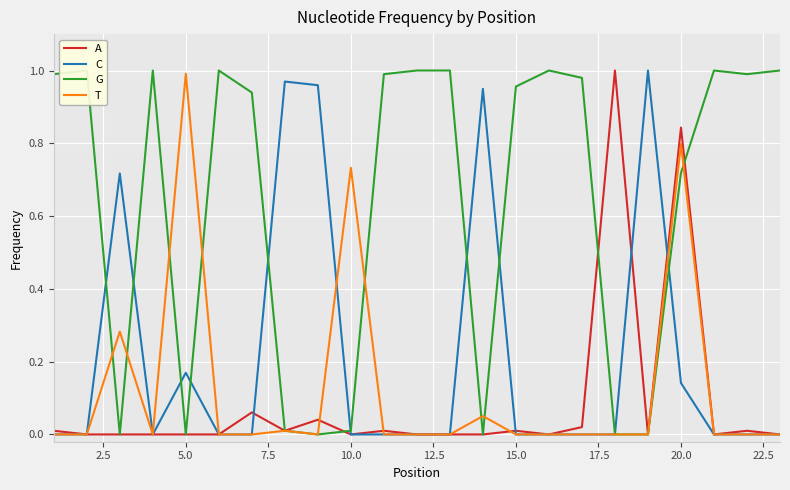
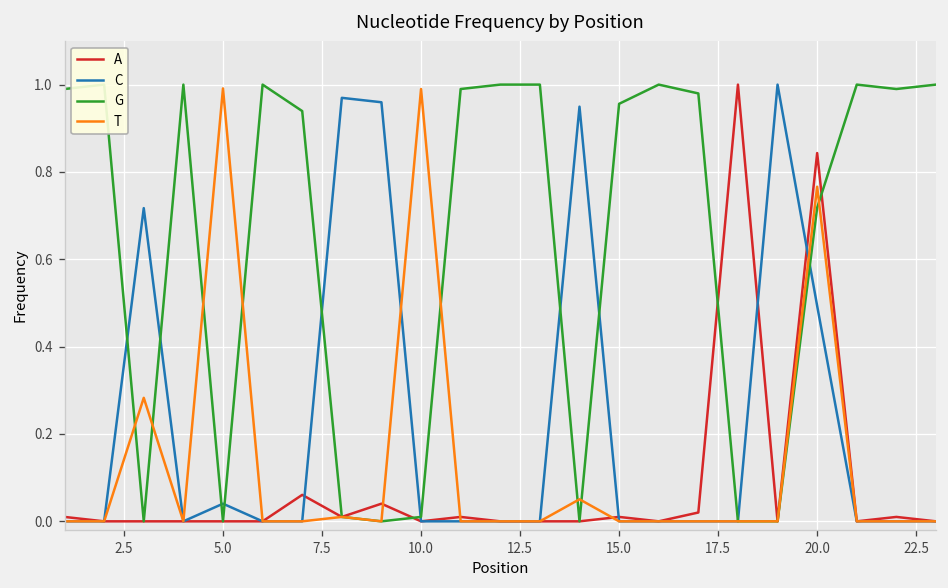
  {
    "A": {
      "15.0": 0.01,
      "20.0": 0.84
    },
    "C": {
-     "5.0": 0.17,
-     "20.0": 0.14
+     "5.0": 0.04,
+     "20.0": 0.49
    },
    "G": {
      "10.0": 0.01,
      "15.0": 0.96,
      "20.0": 0.72
    },
    "T": {
      "5.0": 0.99,
-     "10.0": 0.73,
-     "20.0": 0.80
+     "10.0": 0.99,
+     "20.0": 0.77
    }
  }
